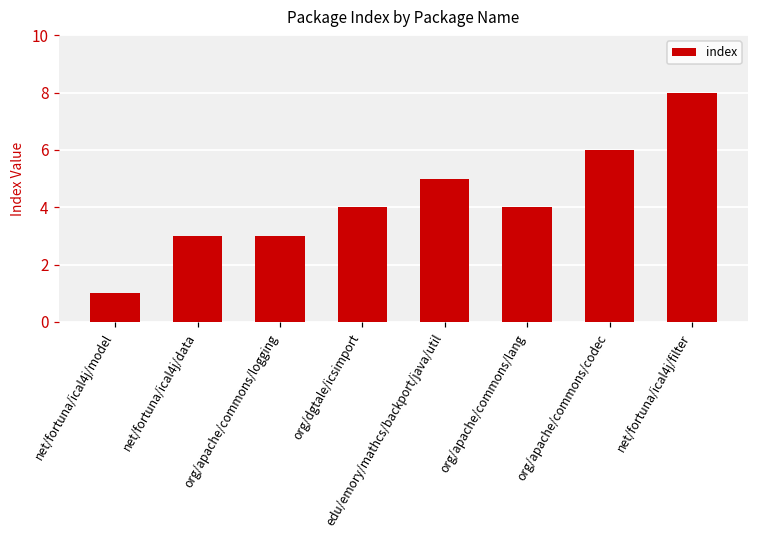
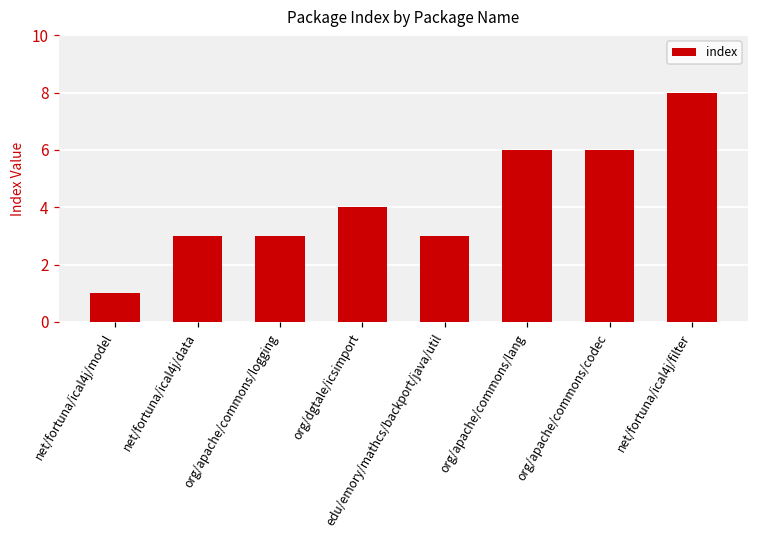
  {
    "net/fortuna/ical4j/model": 1,
    "net/fortuna/ical4j/data": 3,
    "org/apache/commons/logging": 3,
    "org/dgtale/icsimport": 4,
-   "edu/emory/mathcs/backport/java/util": 5,
-   "org/apache/commons/lang": 4,
+   "edu/emory/mathcs/backport/java/util": 3,
+   "org/apache/commons/lang": 6,
    "org/apache/commons/codec": 6,
    "net/fortuna/ical4j/filter": 8
  }
